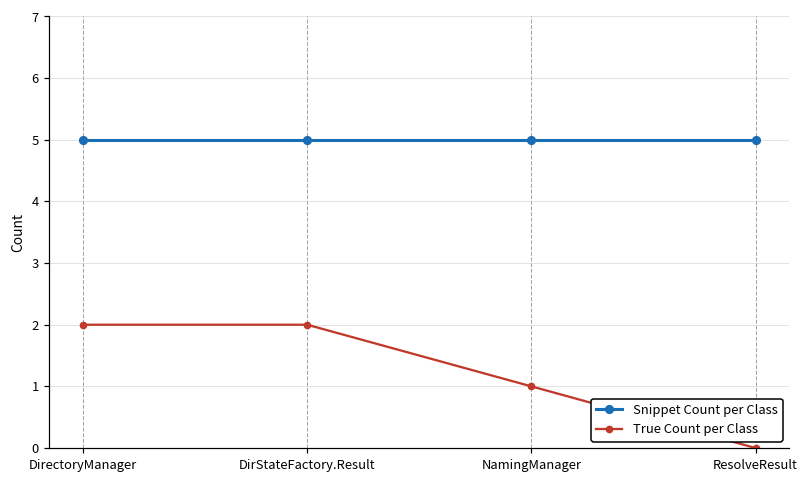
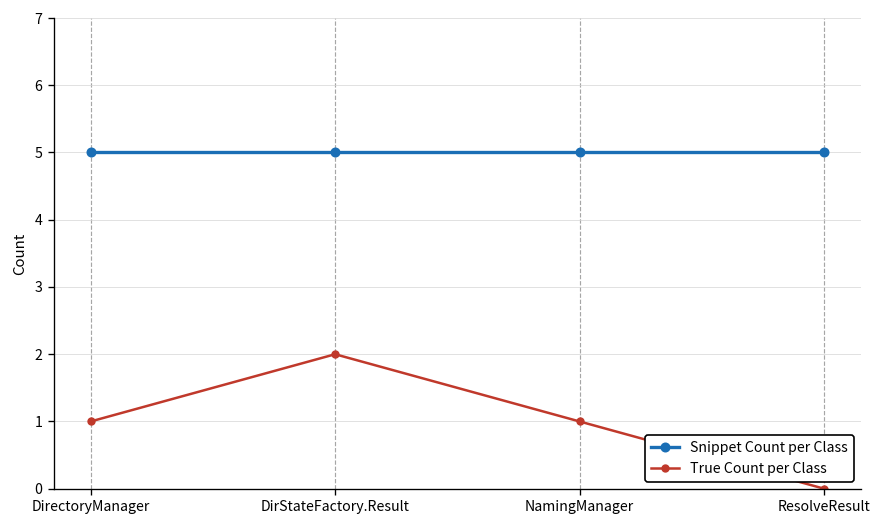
  {
    "Snippet Count per Class": {
      "DirectoryManager": 5,
      "DirStateFactory.Result": 5,
      "NamingManager": 5,
      "ResolveResult": 5
    },
    "True Count per Class": {
-     "DirectoryManager": 2,
+     "DirectoryManager": 1,
      "DirStateFactory.Result": 2,
      "NamingManager": 1,
      "ResolveResult": 0
    }
  }
